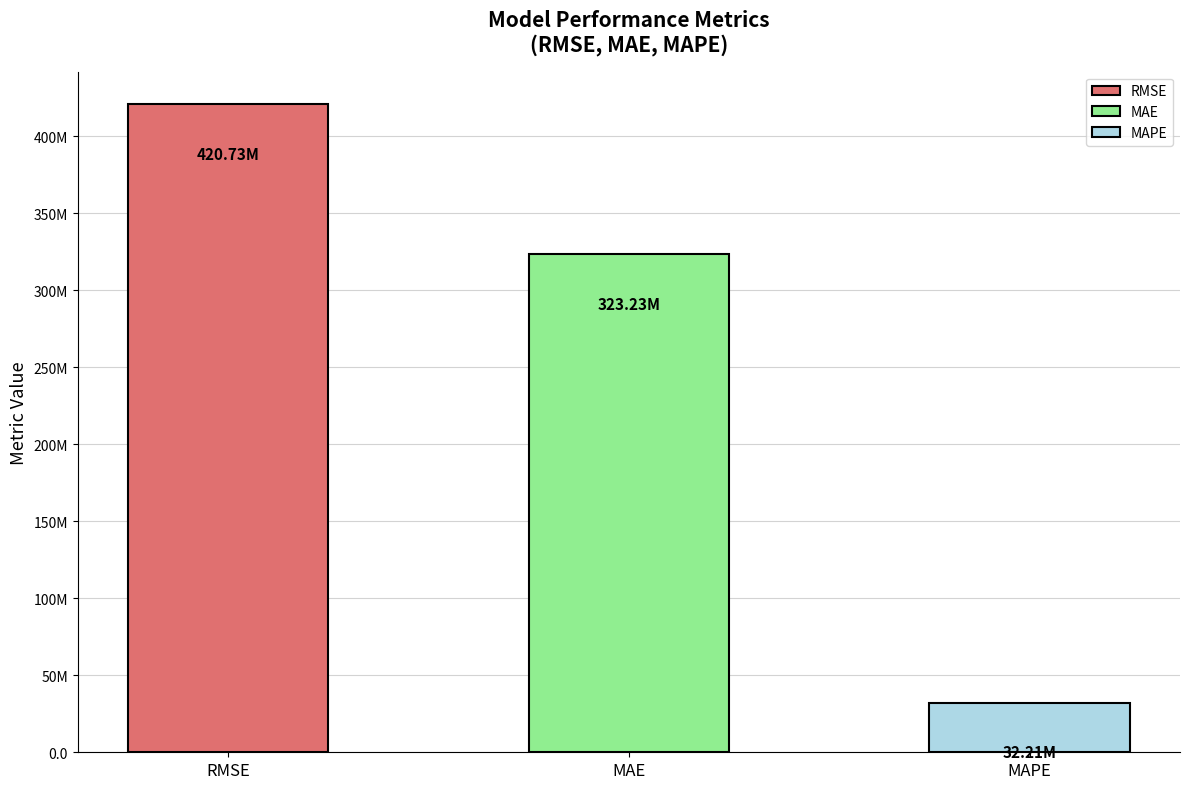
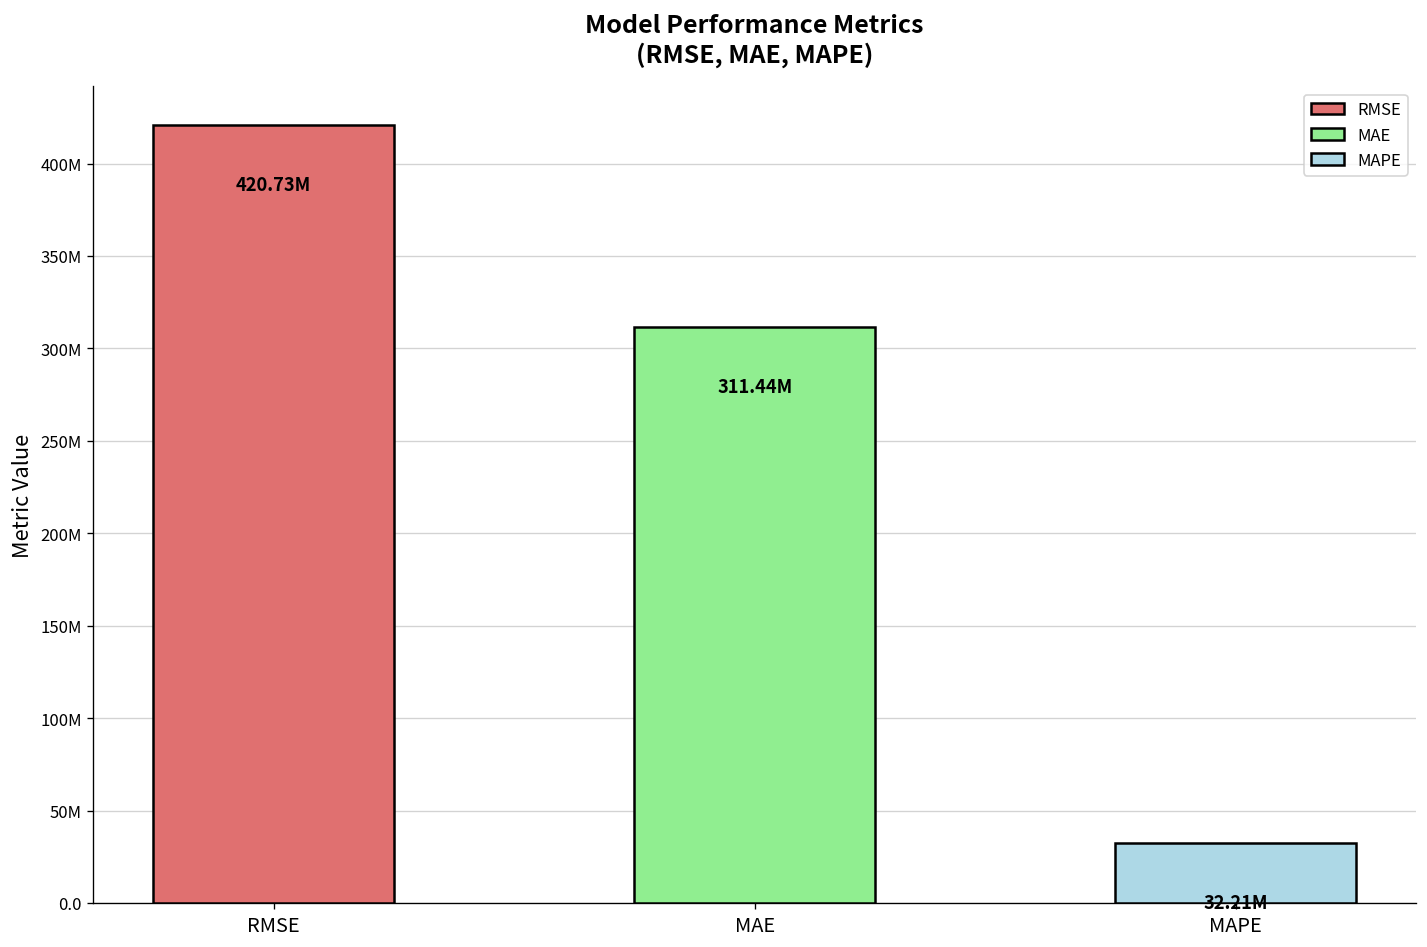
  {
    "RMSE": "420.73M",
-   "MAE": "323.23M",
+   "MAE": "311.44M",
    "MAPE": "32.21M"
  }
